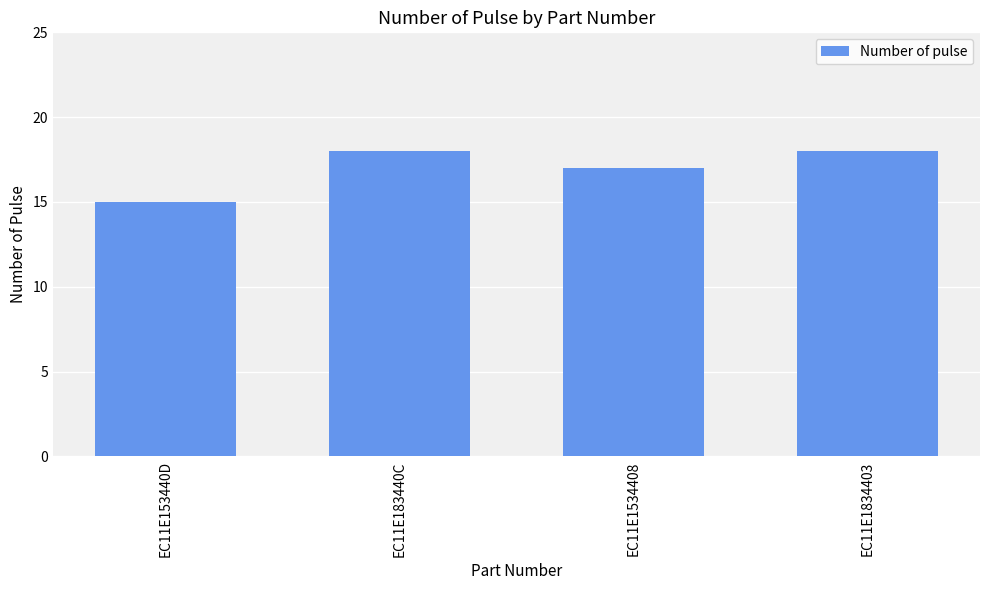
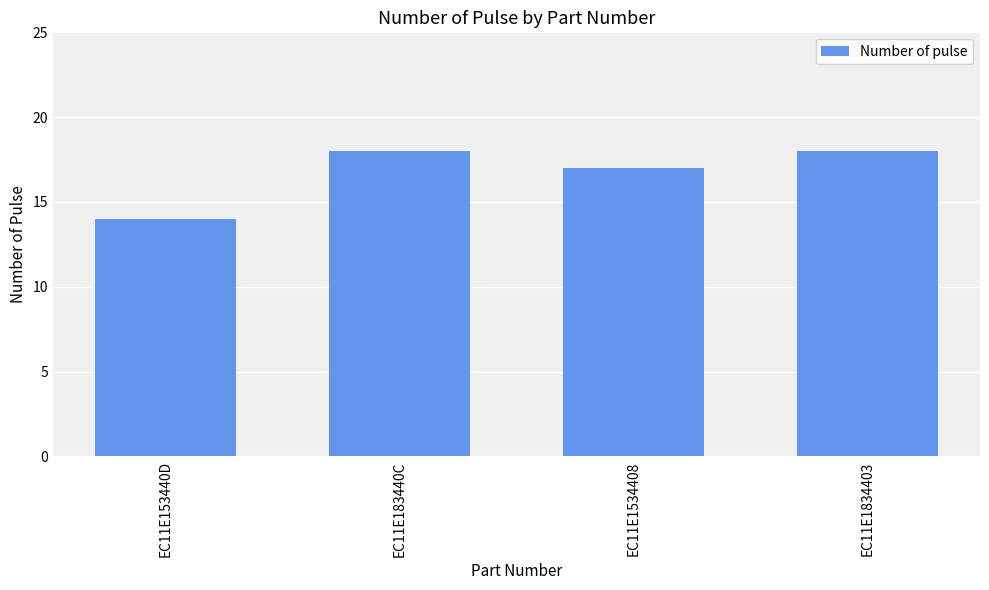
  {
-   "EC11E153440D": 15,
+   "EC11E153440D": 14,
    "EC11E183440C": 18,
    "EC11E1534408": 17,
    "EC11E1834403": 18
  }
